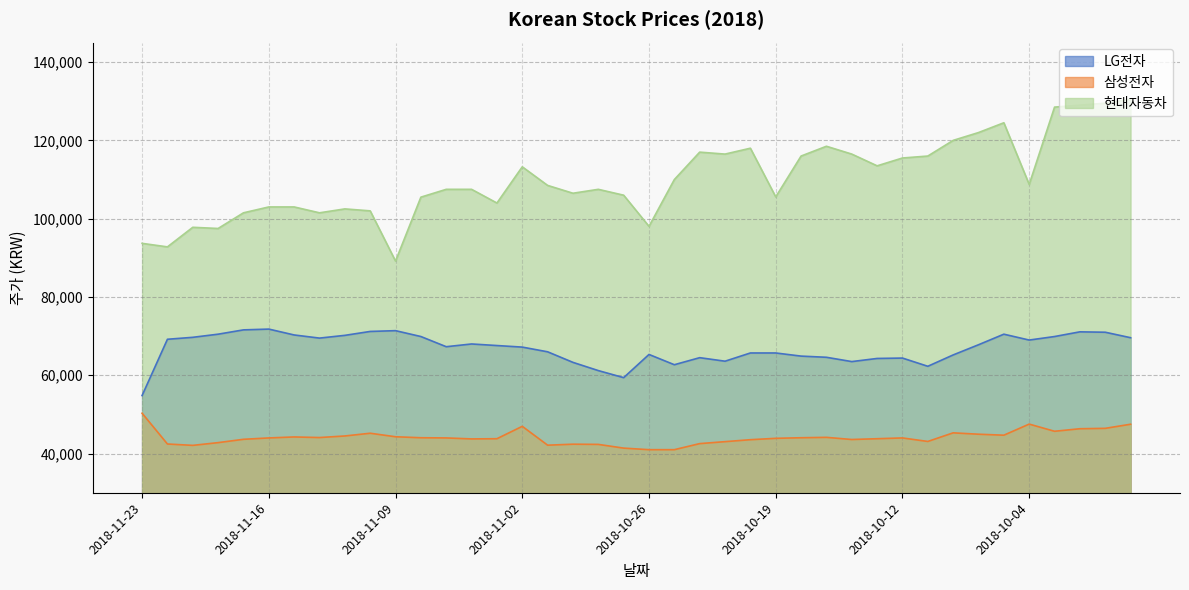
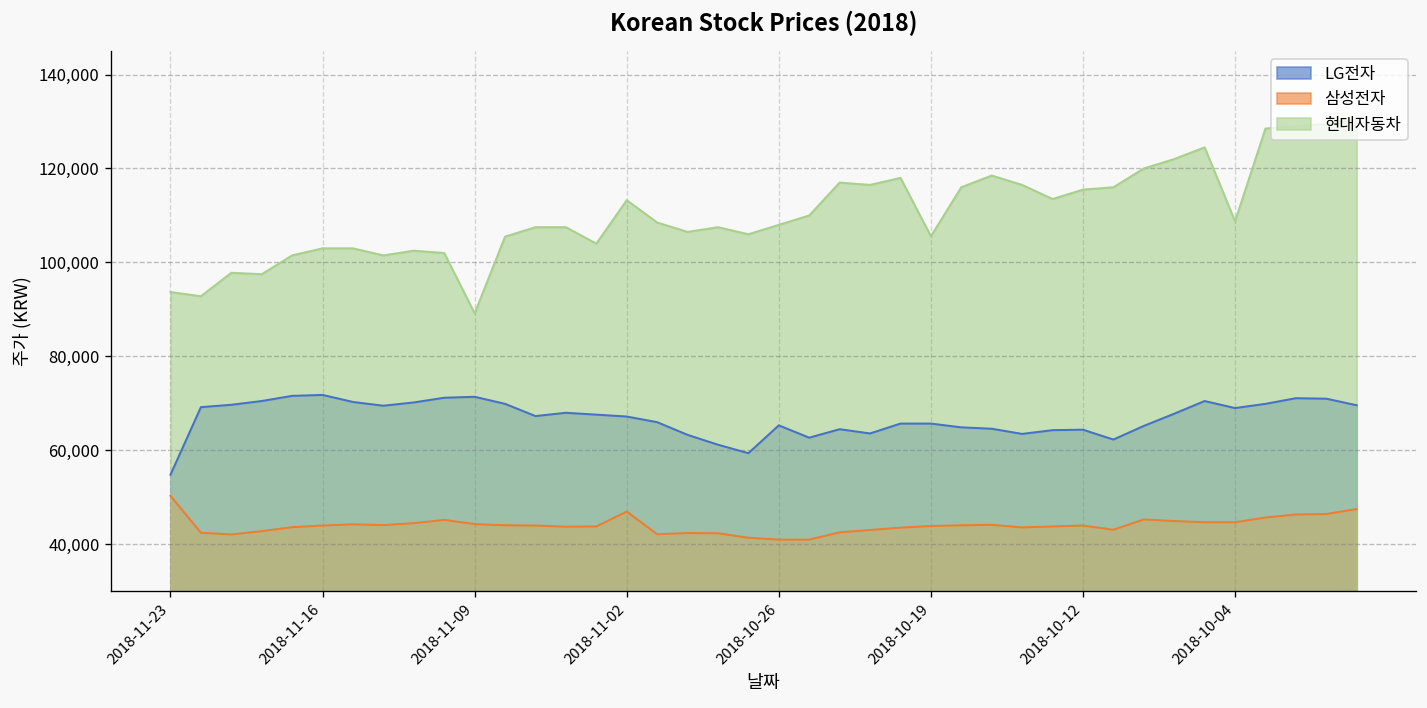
  {
    "LG전자": {
      "2018-11-23": "55,000",
      "2018-11-16": "72,000",
      "2018-11-09": "71,000",
      "2018-11-02": "67,000",
      "2018-10-26": "65,000",
      "2018-10-19": "66,000",
      "2018-10-12": "64,000",
      "2018-10-04": "69,000"
    },
    "삼성전자": {
      "2018-11-23": "50,000",
      "2018-11-16": "44,000",
      "2018-11-09": "44,000",
      "2018-11-02": "47,000",
      "2018-10-26": "41,000",
      "2018-10-19": "44,000",
      "2018-10-12": "44,000",
-     "2018-10-04": "48,000"
+     "2018-10-04": "45,000"
    },
    "현대자동차": {
      "2018-11-23": "94,000",
      "2018-11-16": "103,000",
      "2018-11-09": "89,000",
      "2018-11-02": "113,000",
-     "2018-10-26": "98,000",
+     "2018-10-26": "108,000",
      "2018-10-19": "106,000",
      "2018-10-12": "116,000",
      "2018-10-04": "109,000"
    }
  }
